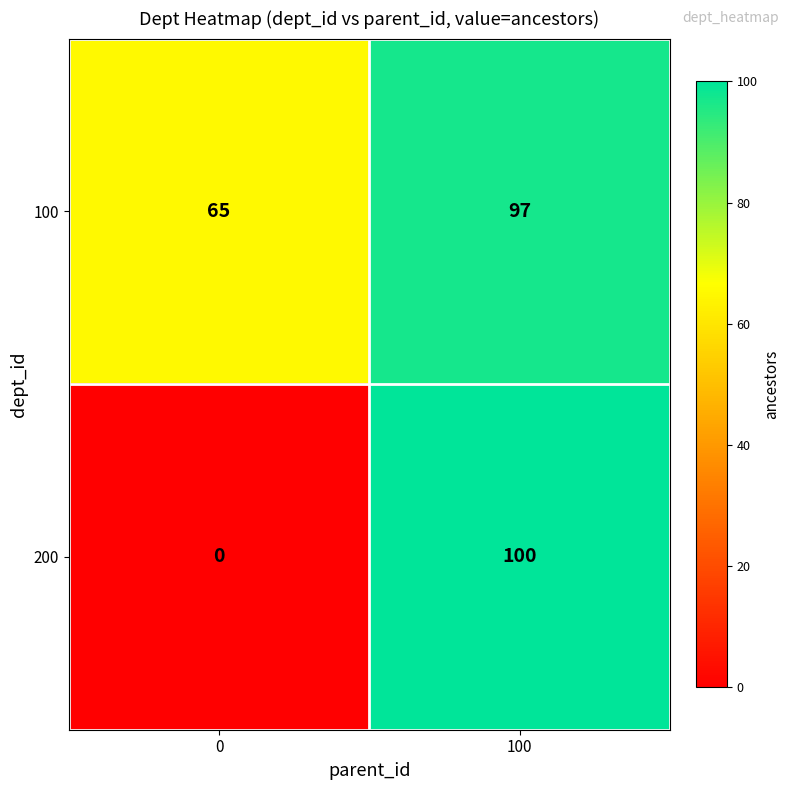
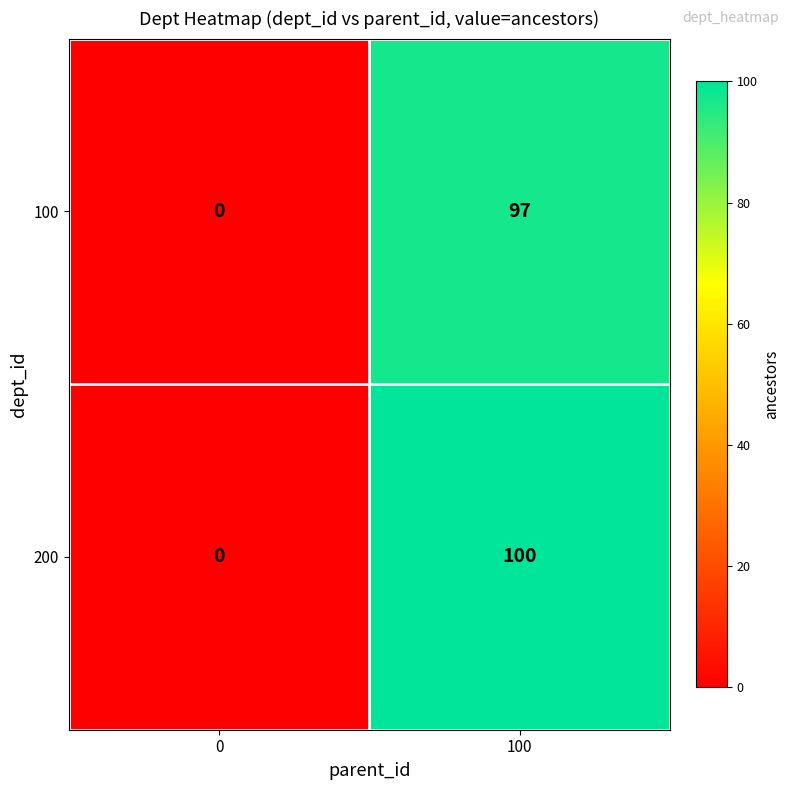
  {
    "100": {
-     "0": 65,
+     "0": 0,
      "100": 97
    },
    "200": {
      "0": 0,
      "100": 100
    }
  }
